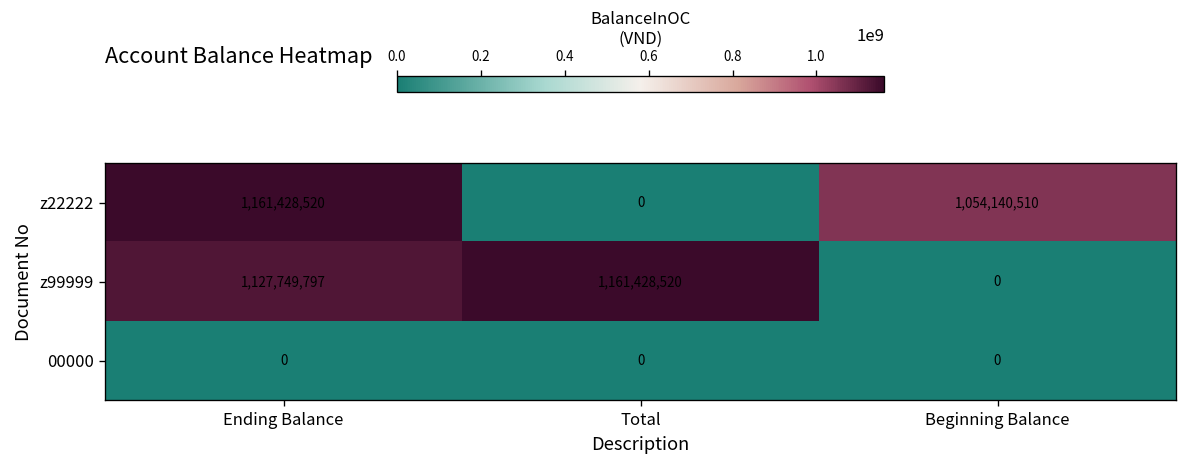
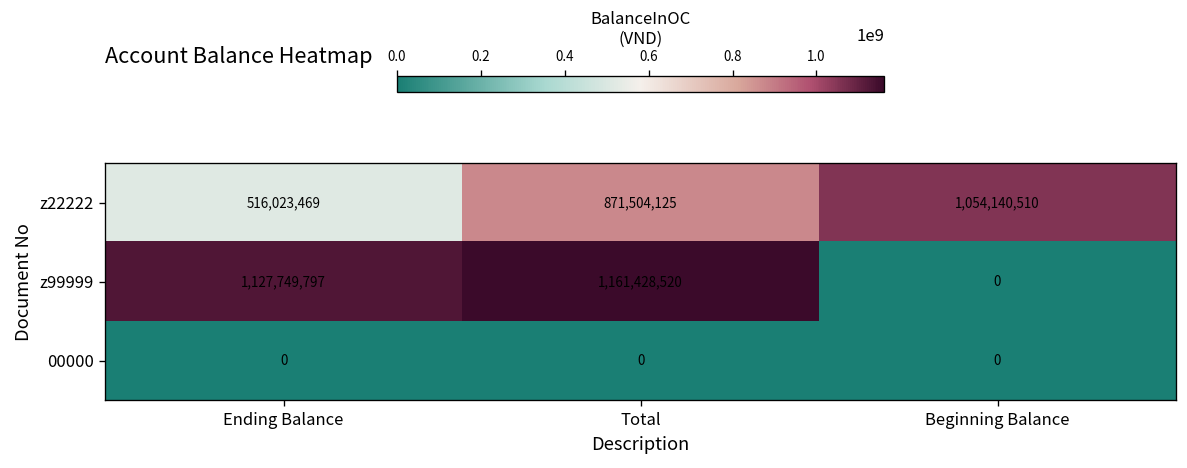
  {
    "z22222": {
-     "Ending Balance": "1,161,428,520",
-     "Total": "0",
+     "Ending Balance": "516,023,469",
+     "Total": "871,504,125",
      "Beginning Balance": "1,054,140,510"
    },
    "z99999": {
      "Ending Balance": "1,127,749,797",
      "Total": "1,161,428,520",
      "Beginning Balance": "0"
    },
    "00000": {
      "Ending Balance": "0",
      "Total": "0",
      "Beginning Balance": "0"
    }
  }
